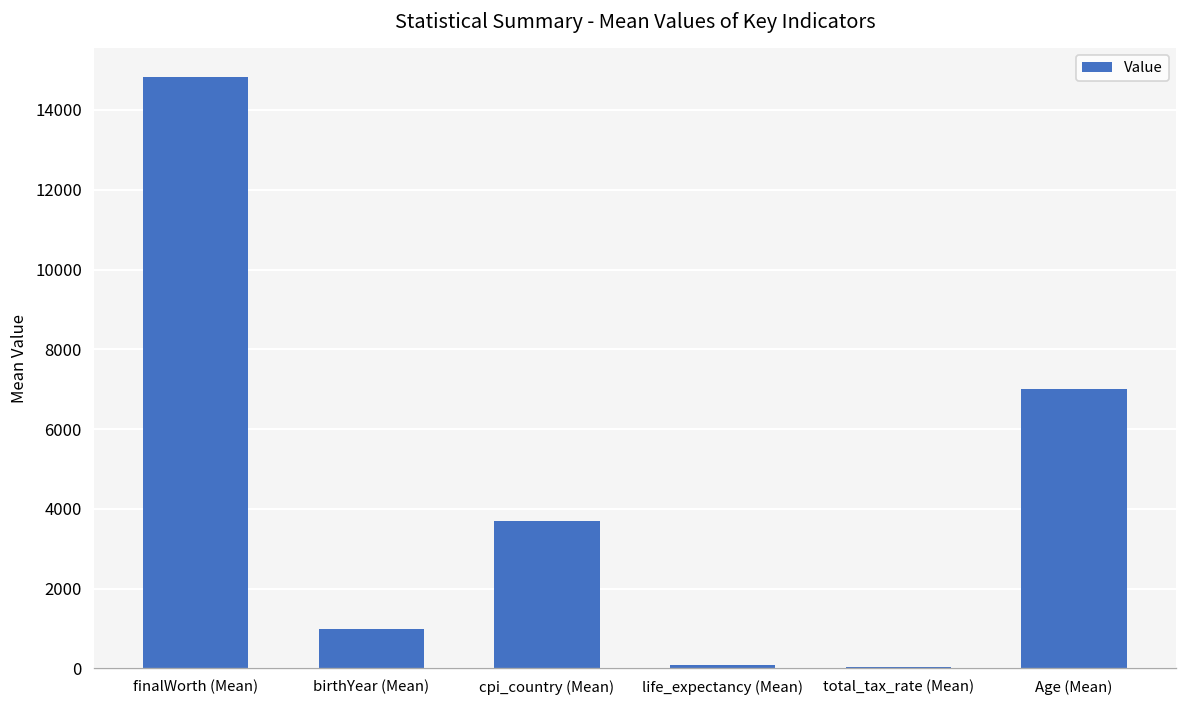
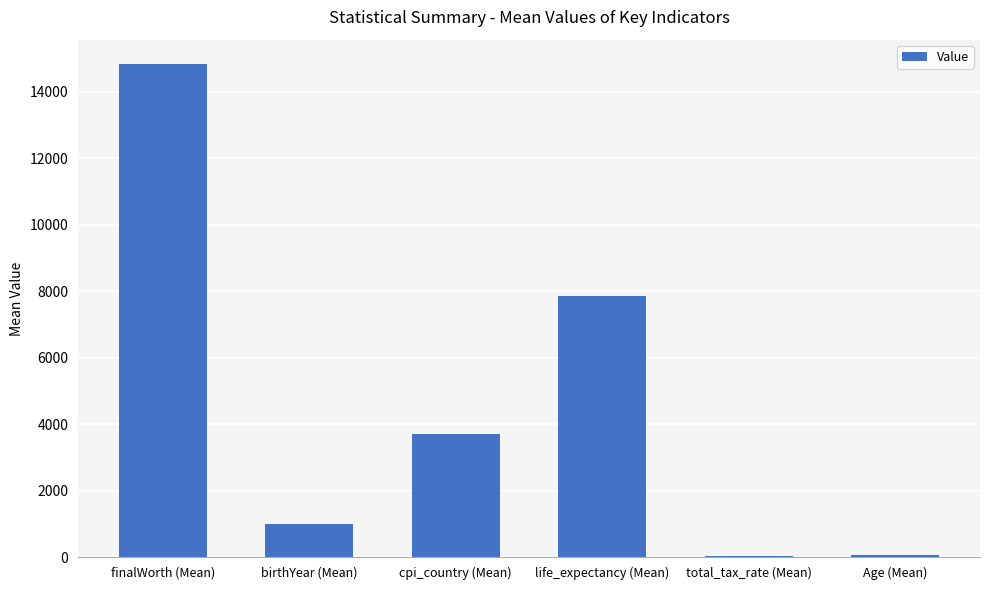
  {
    "finalWorth (Mean)": 14800,
    "birthYear (Mean)": 1000,
    "cpi_country (Mean)": 3700,
-   "life_expectancy (Mean)": 100,
-   "Age (Mean)": 7000
+   "life_expectancy (Mean)": 7800,
+   "Age (Mean)": 100
  }
